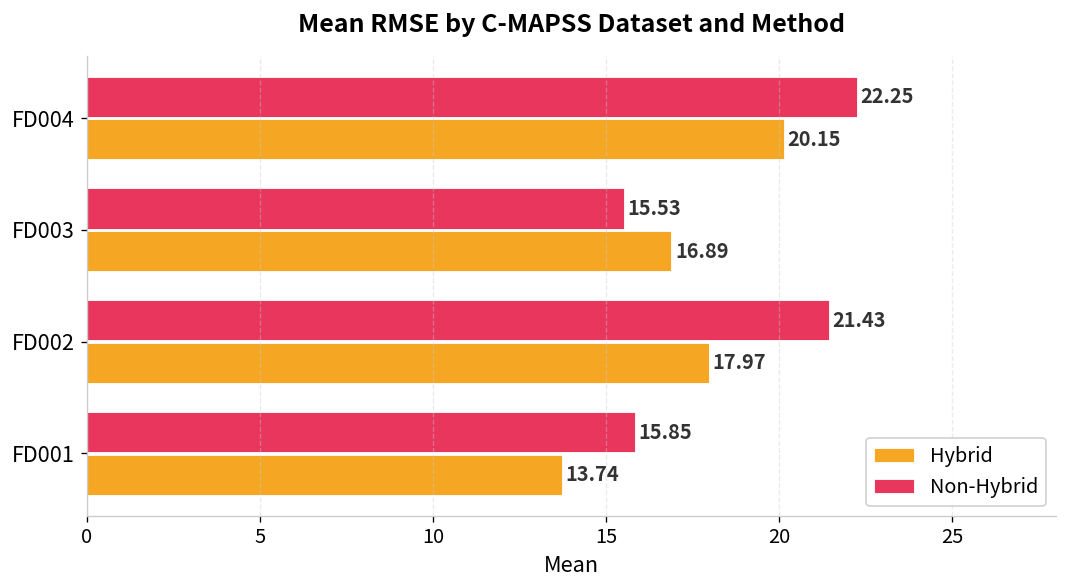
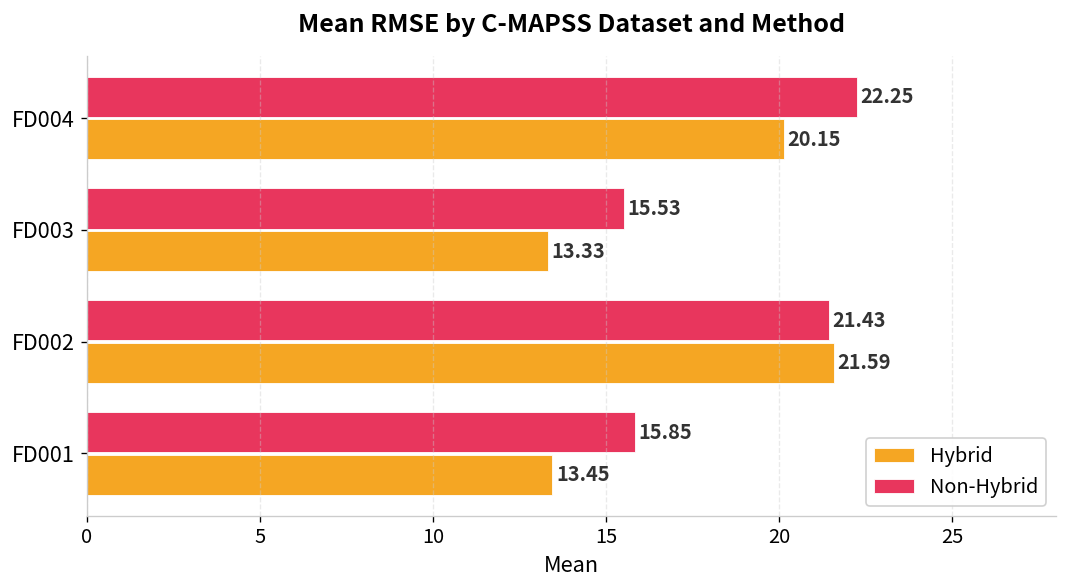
  {
    "Hybrid": {
      "FD004": 20.15,
-     "FD003": 16.89,
-     "FD002": 17.97,
-     "FD001": 13.74
+     "FD003": 13.33,
+     "FD002": 21.59,
+     "FD001": 13.45
    },
    "Non-Hybrid": {
      "FD004": 22.25,
      "FD003": 15.53,
      "FD002": 21.43,
      "FD001": 15.85
    }
  }
